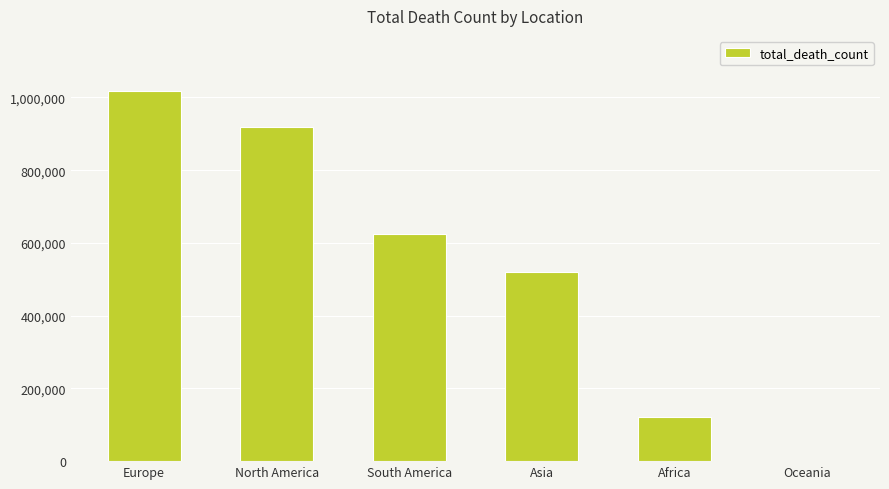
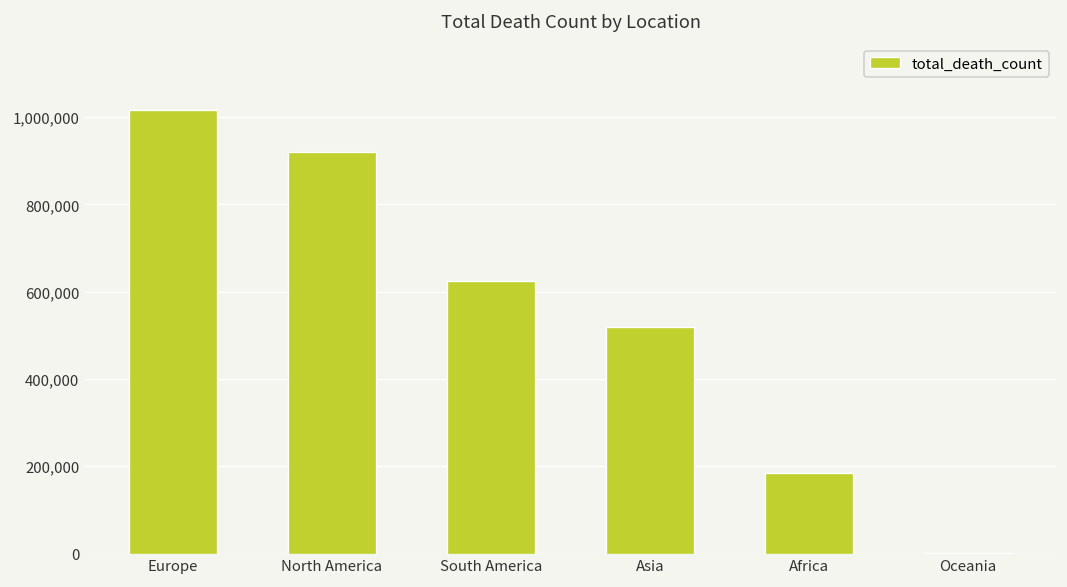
  {
    "Europe": "1,020,000",
    "North America": "920,000",
    "South America": "620,000",
    "Asia": "520,000",
-   "Africa": "120,000"
+   "Africa": "190,000"
  }
